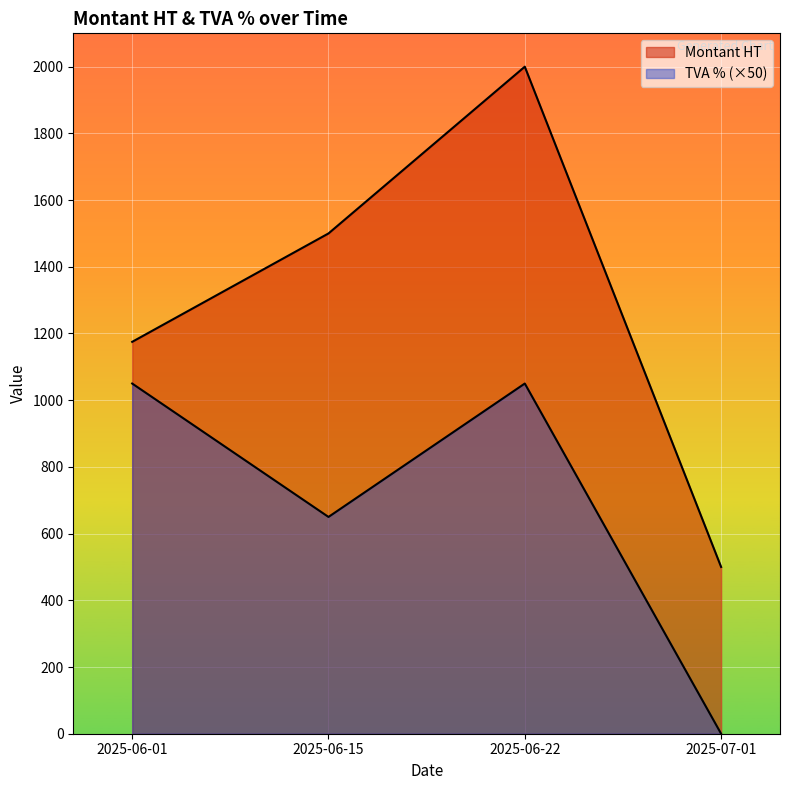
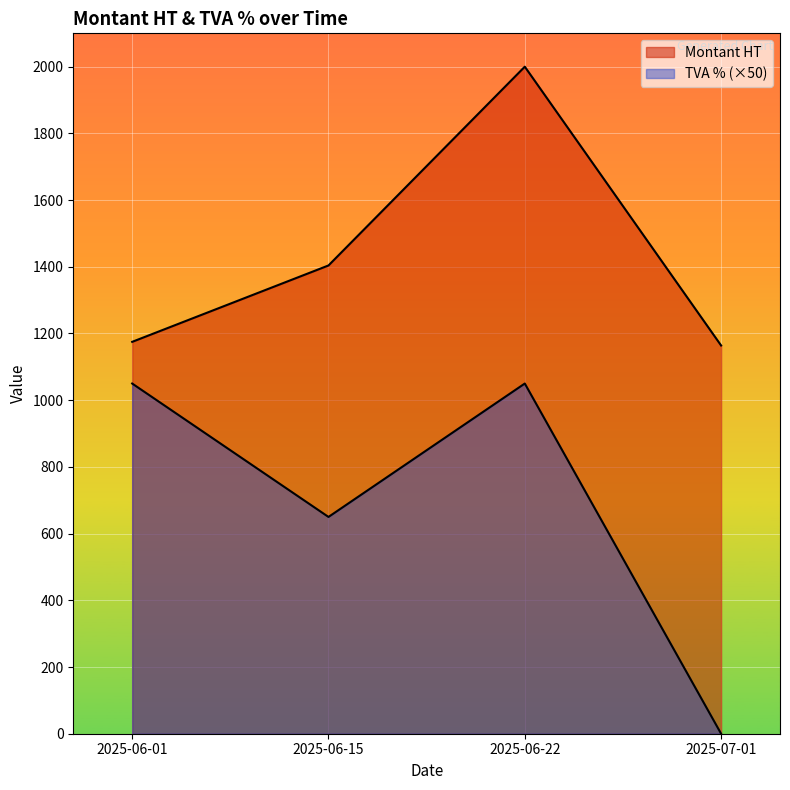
  {
    "Montant HT": {
      "2025-06-01": 1180,
-     "2025-06-15": 1500,
+     "2025-06-15": 1400,
      "2025-06-22": 2000,
-     "2025-07-01": 500
+     "2025-07-01": 1160
    },
    "TVA % (×50)": {
      "2025-06-01": 1050,
      "2025-06-15": 650,
      "2025-06-22": 1050,
      "2025-07-01": 0
    }
  }
